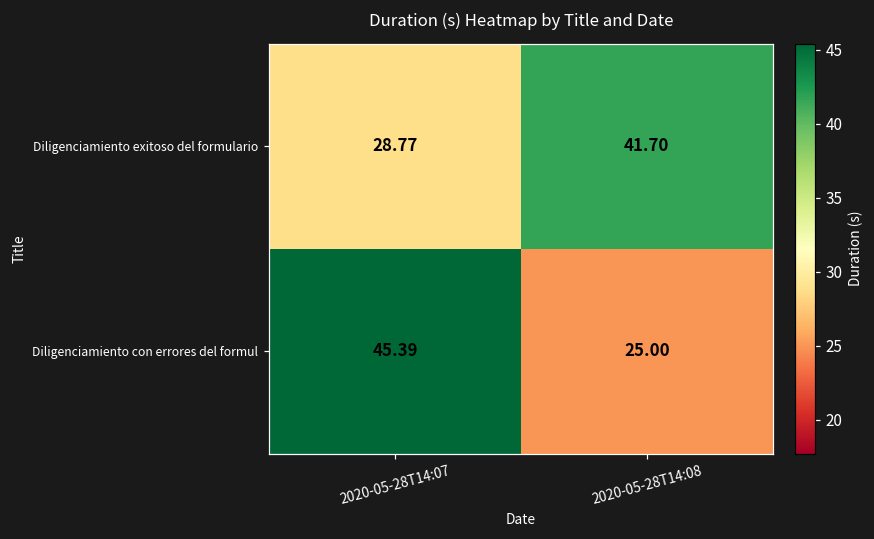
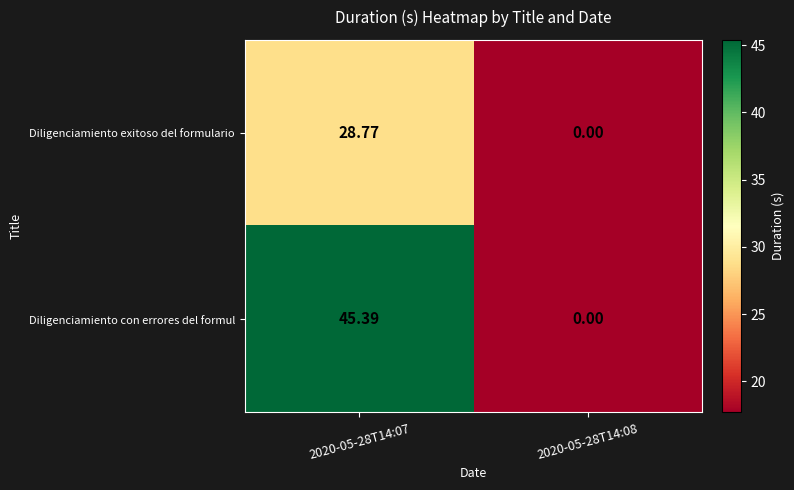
  {
    "Diligenciamiento exitoso del formulario": {
      "2020-05-28T14:07": 28.77,
-     "2020-05-28T14:08": 41.70
+     "2020-05-28T14:08": 0.00
    },
    "Diligenciamiento con errores del formul": {
      "2020-05-28T14:07": 45.39,
-     "2020-05-28T14:08": 25.00
+     "2020-05-28T14:08": 0.00
    }
  }
